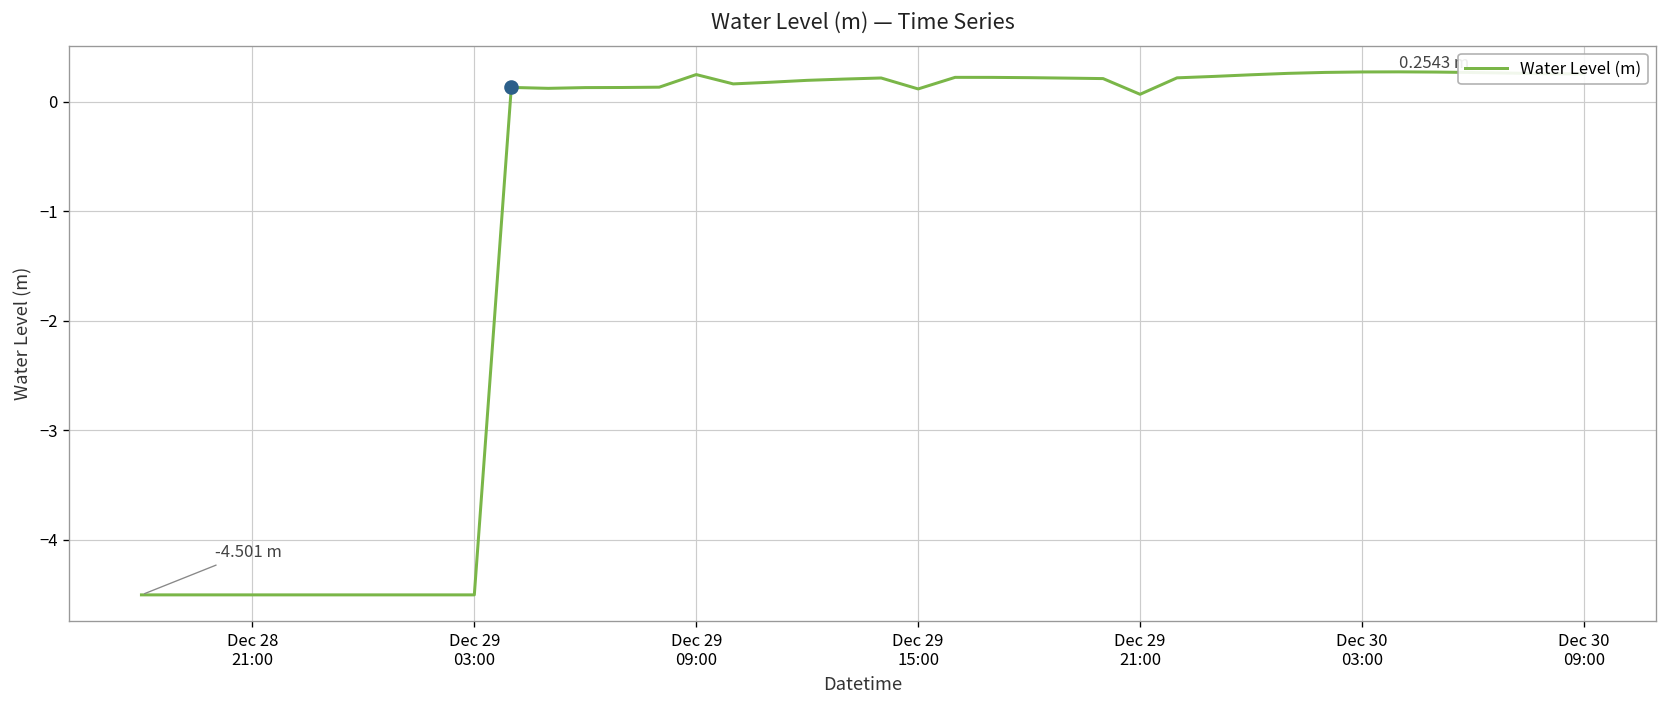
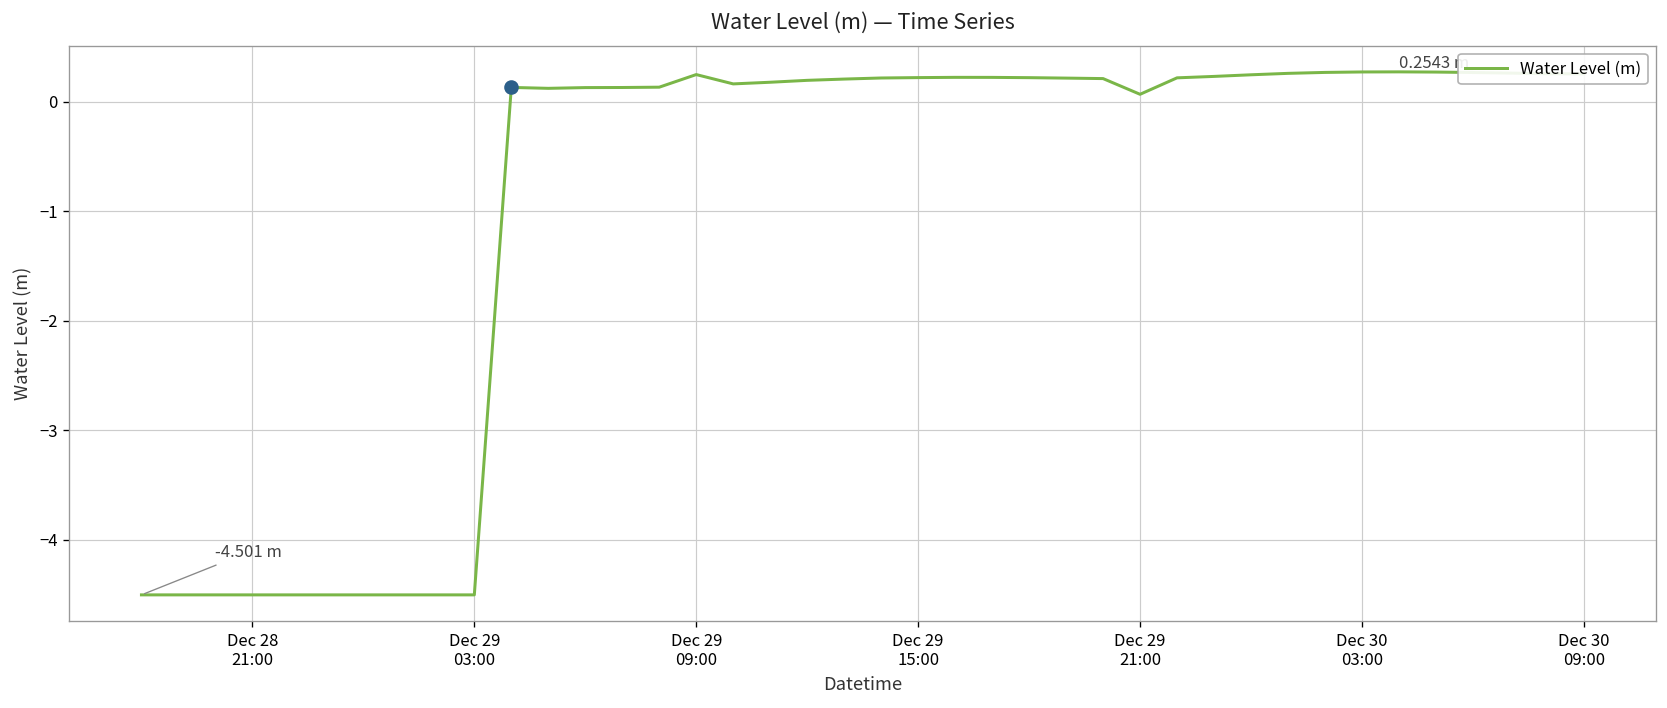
  {
    "Water Level (m)": {
      "Dec 29 03:00": -4.5,
      "Dec 29 09:00": 0.2,
-     "Dec 29 15:00": 0.1,
+     "Dec 29 15:00": 0.2,
      "Dec 29 21:00": 0.1,
      "Dec 30 03:00": 0.3
    }
  }
